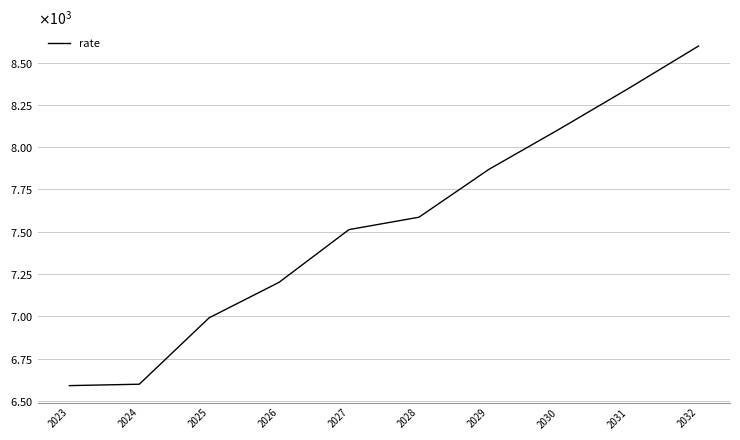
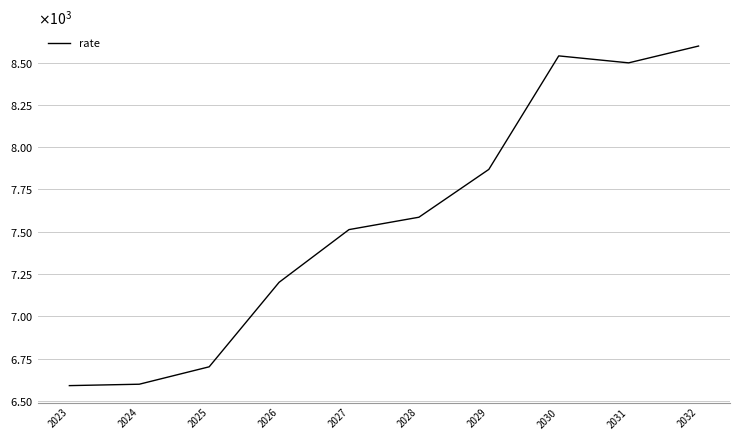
  {
    "2023": 6590,
    "2024": 6600,
-   "2025": 6990,
+   "2025": 6700,
    "2026": 7200,
    "2027": 7510,
    "2028": 7590,
    "2029": 7870,
-   "2030": 8100,
-   "2031": 8350,
+   "2030": 8540,
+   "2031": 8500,
    "2032": 8600
  }
